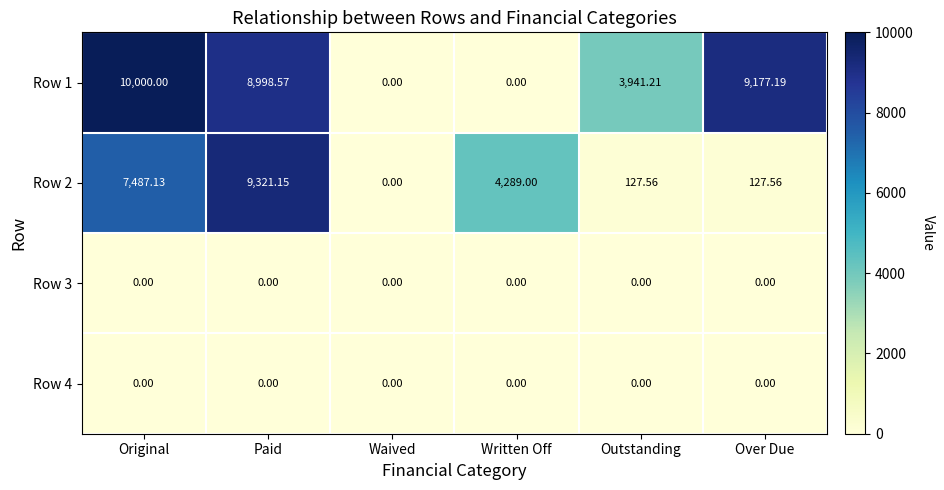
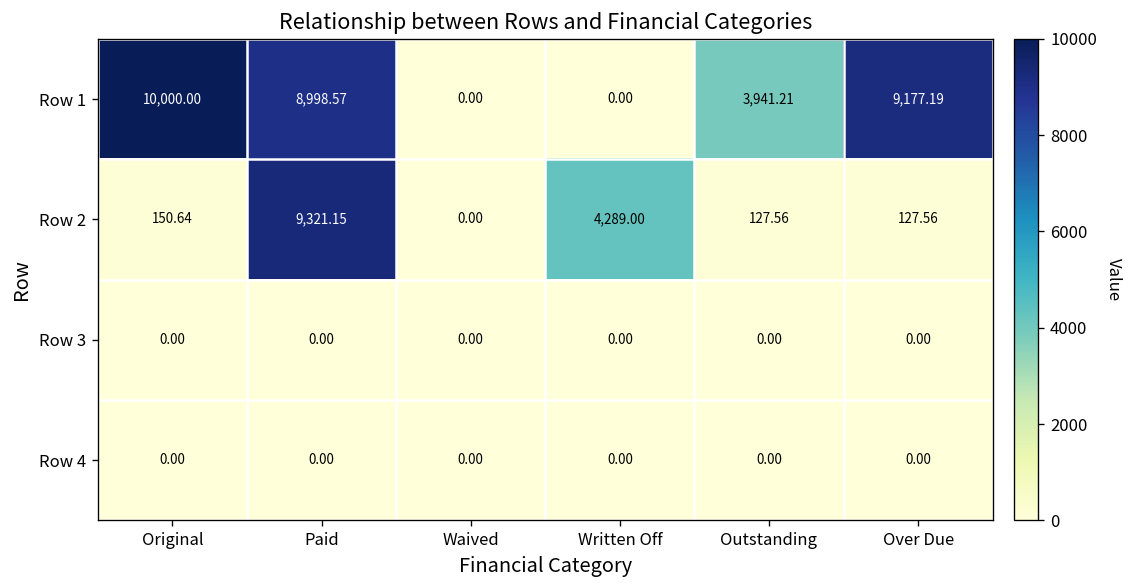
  {
    "Row 1": {
      "Original": "10,000.00",
      "Paid": "8,998.57",
      "Waived": "0.00",
      "Written Off": "0.00",
      "Outstanding": "3,941.21",
      "Over Due": "9,177.19"
    },
    "Row 2": {
-     "Original": "7,487.13",
+     "Original": "150.64",
      "Paid": "9,321.15",
      "Waived": "0.00",
      "Written Off": "4,289.00",
      "Outstanding": "127.56",
      "Over Due": "127.56"
    },
    "Row 3": {
      "Original": "0.00",
      "Paid": "0.00",
      "Waived": "0.00",
      "Written Off": "0.00",
      "Outstanding": "0.00",
      "Over Due": "0.00"
    },
    "Row 4": {
      "Original": "0.00",
      "Paid": "0.00",
      "Waived": "0.00",
      "Written Off": "0.00",
      "Outstanding": "0.00",
      "Over Due": "0.00"
    }
  }
